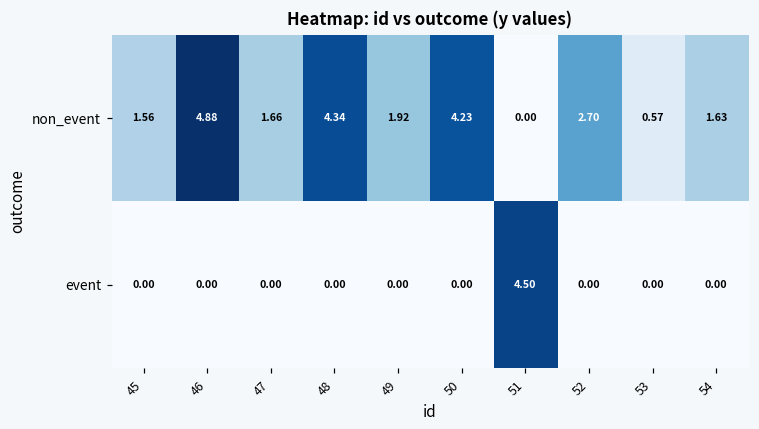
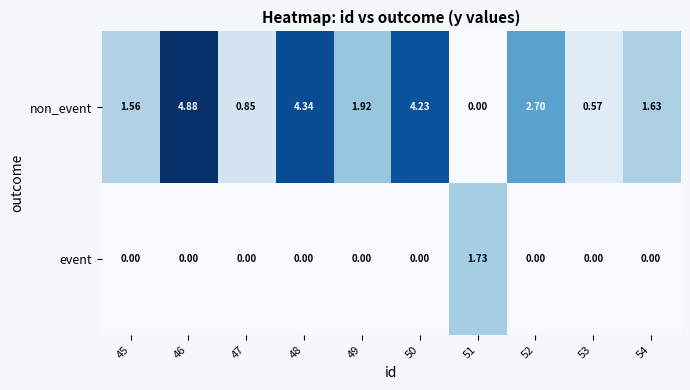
  {
    "non_event": {
      "45": 1.56,
      "46": 4.88,
-     "47": 1.66,
+     "47": 0.85,
      "48": 4.34,
      "49": 1.92,
      "50": 4.23,
      "51": 0.00,
      "52": 2.70,
      "53": 0.57,
      "54": 1.63
    },
    "event": {
      "45": 0.00,
      "46": 0.00,
      "47": 0.00,
      "48": 0.00,
      "49": 0.00,
      "50": 0.00,
-     "51": 4.50,
+     "51": 1.73,
      "52": 0.00,
      "53": 0.00,
      "54": 0.00
    }
  }
